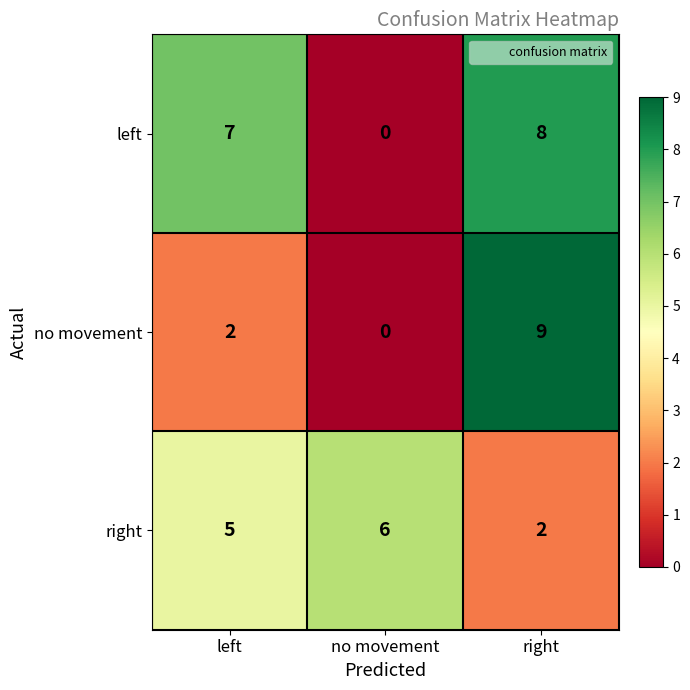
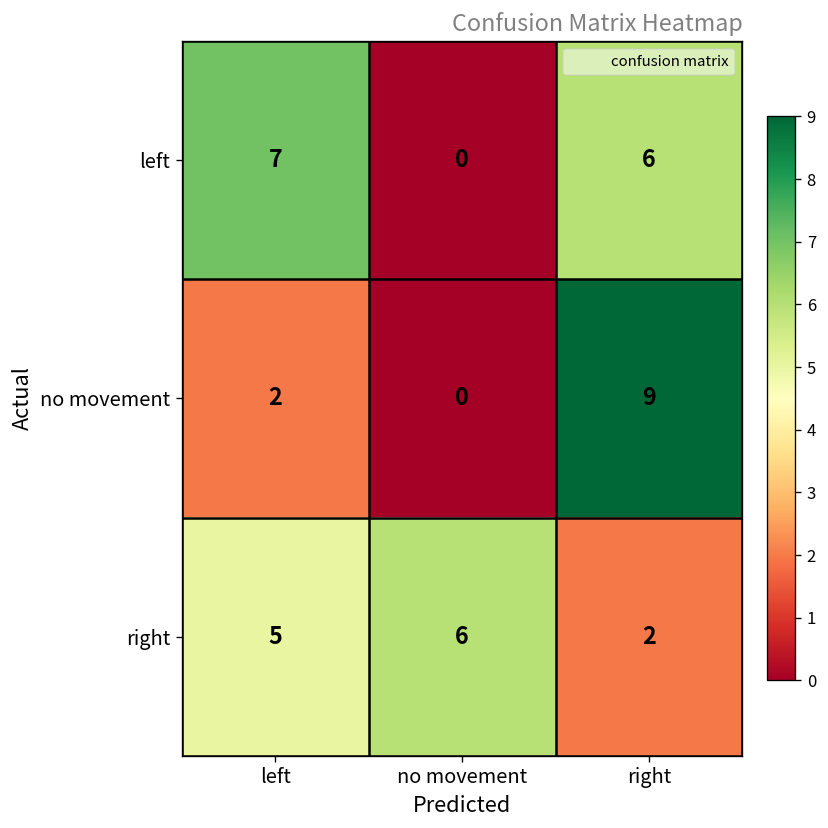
  {
    "left": {
      "left": 7,
      "no movement": 0,
-     "right": 8
+     "right": 6
    },
    "no movement": {
      "left": 2,
      "no movement": 0,
      "right": 9
    },
    "right": {
      "left": 5,
      "no movement": 6,
      "right": 2
    }
  }
